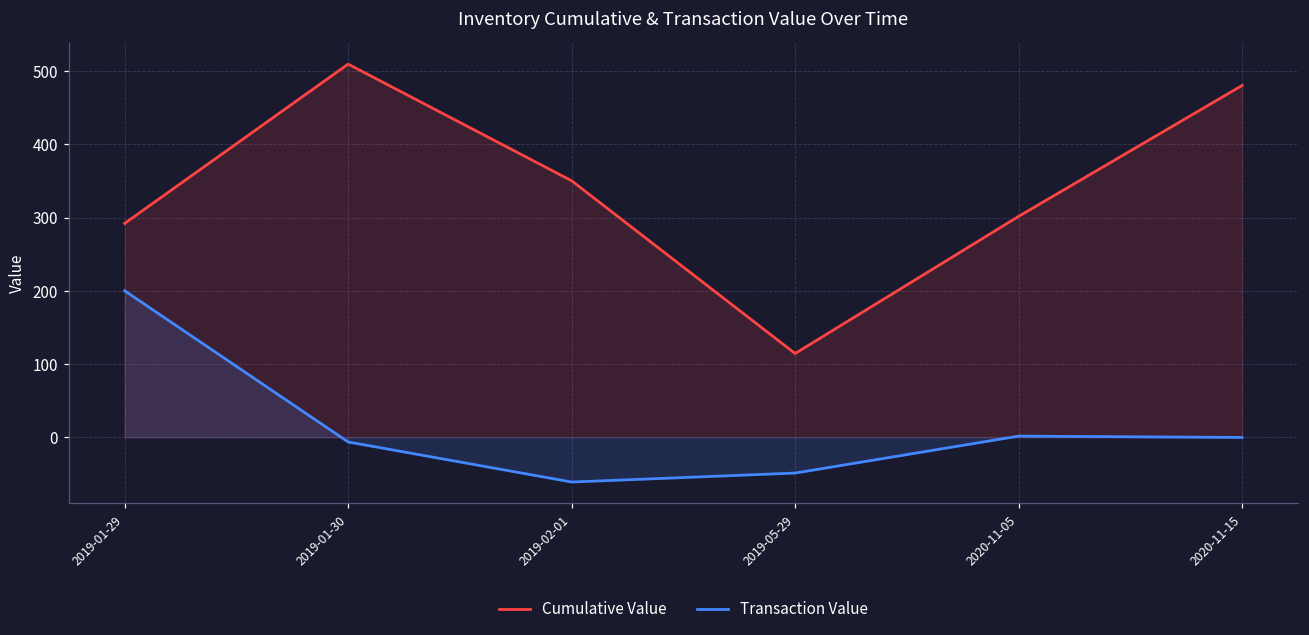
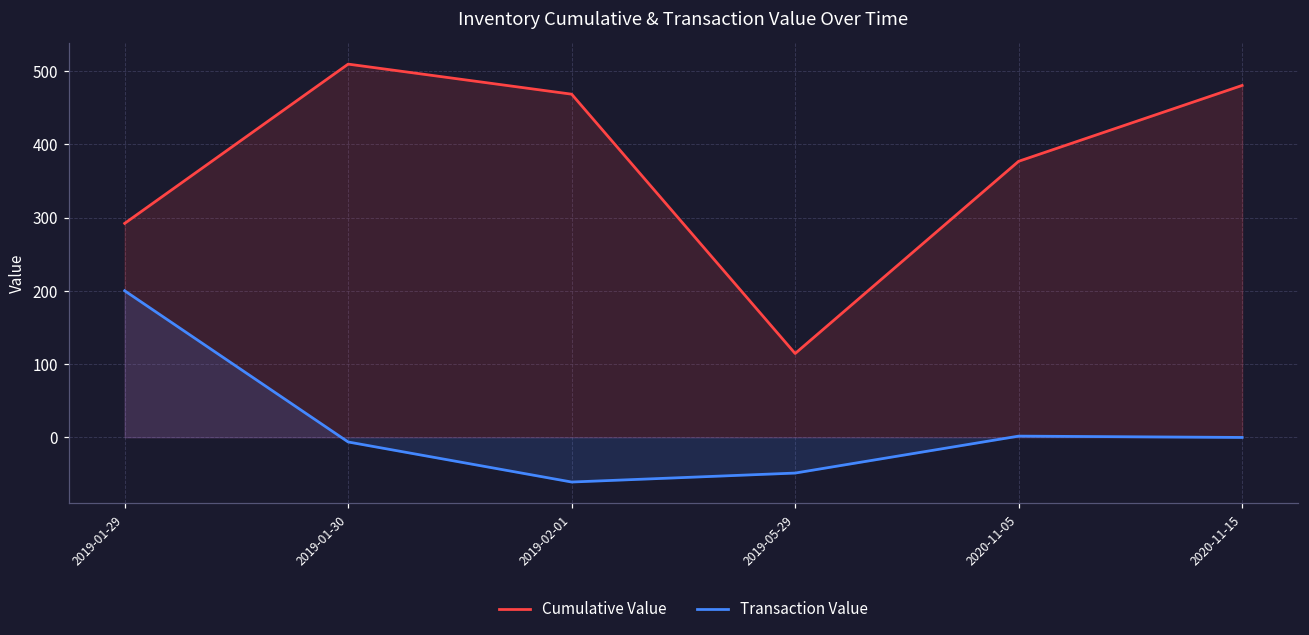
  {
    "Cumulative Value": {
      "2019-01-29": 290,
      "2019-01-30": 510,
-     "2019-02-01": 350,
+     "2019-02-01": 470,
      "2019-05-29": 110,
-     "2020-11-05": 300,
+     "2020-11-05": 380,
      "2020-11-15": 480
    }
  }
